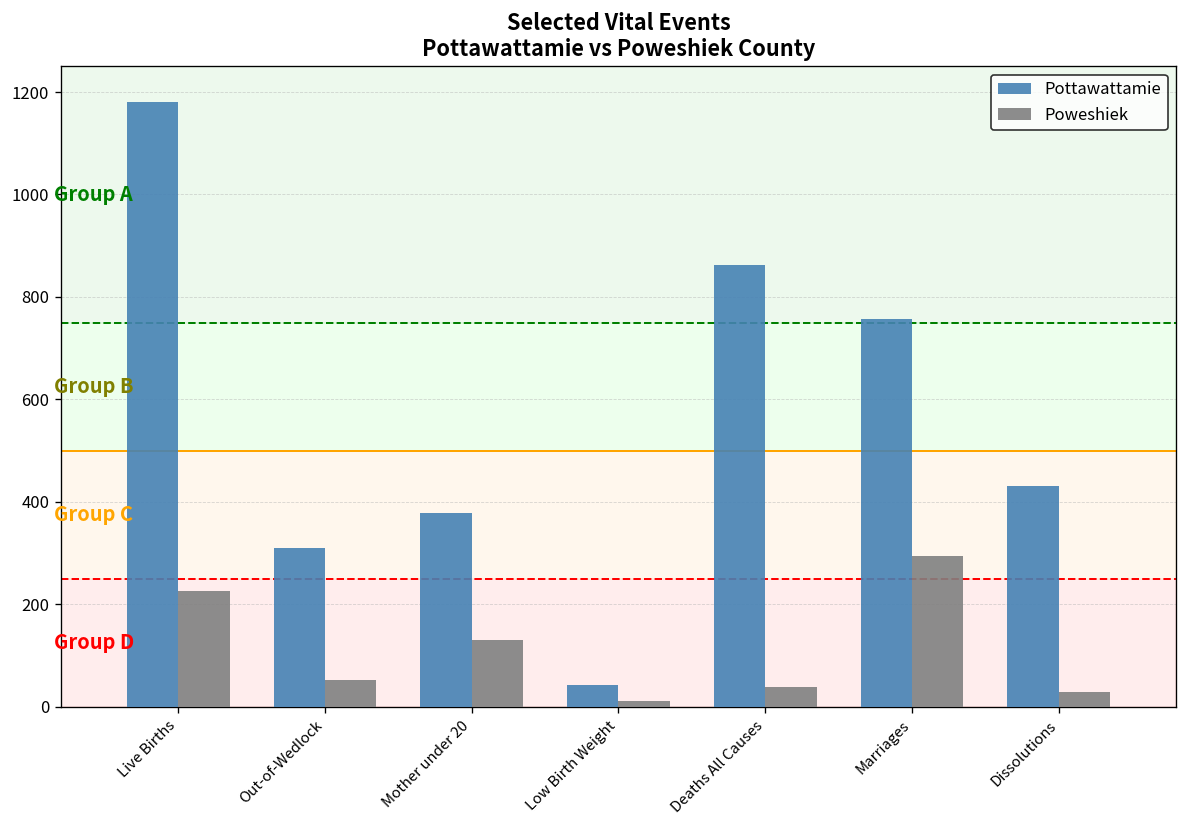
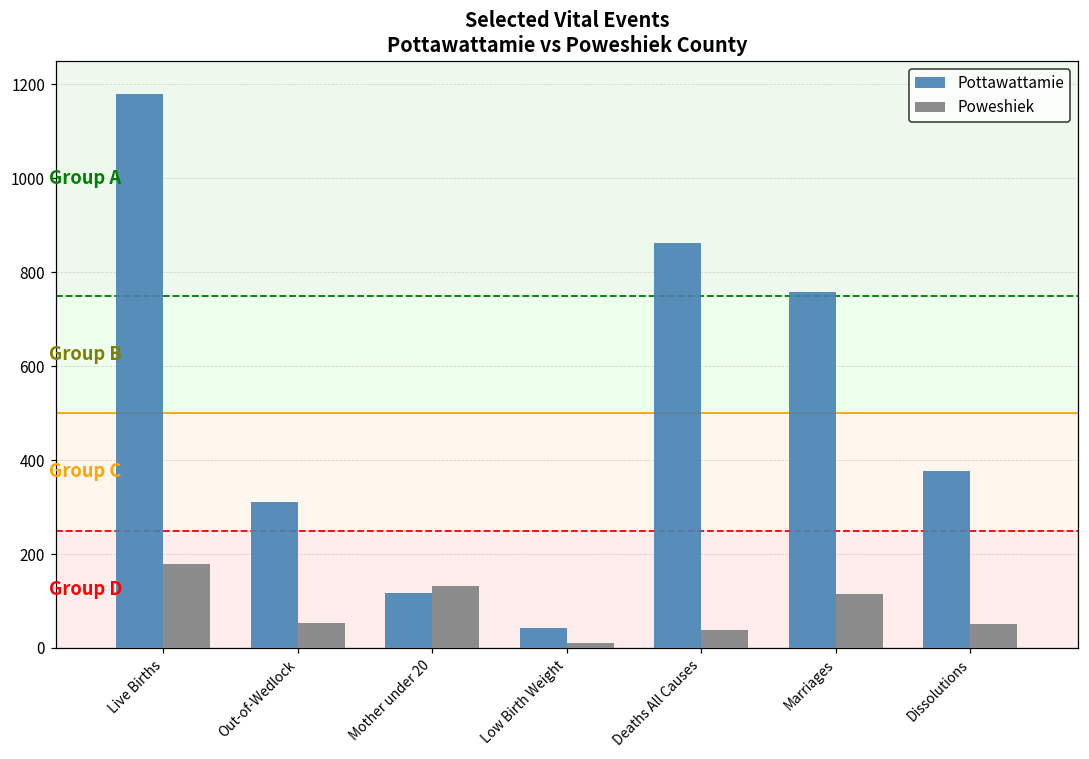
  {
    "Pottawattamie": {
      "Live Births": 1180,
      "Out-of-Wedlock": 310,
-     "Mother under 20": 380,
+     "Mother under 20": 120,
      "Low Birth Weight": 40,
      "Deaths All Causes": 860,
      "Marriages": 760,
-     "Dissolutions": 430
+     "Dissolutions": 380
    },
    "Poweshiek": {
-     "Live Births": 230,
+     "Live Births": 180,
      "Out-of-Wedlock": 50,
      "Mother under 20": 130,
      "Low Birth Weight": 10,
      "Deaths All Causes": 40,
-     "Marriages": 300,
-     "Dissolutions": 30
+     "Marriages": 120,
+     "Dissolutions": 50
    }
  }
